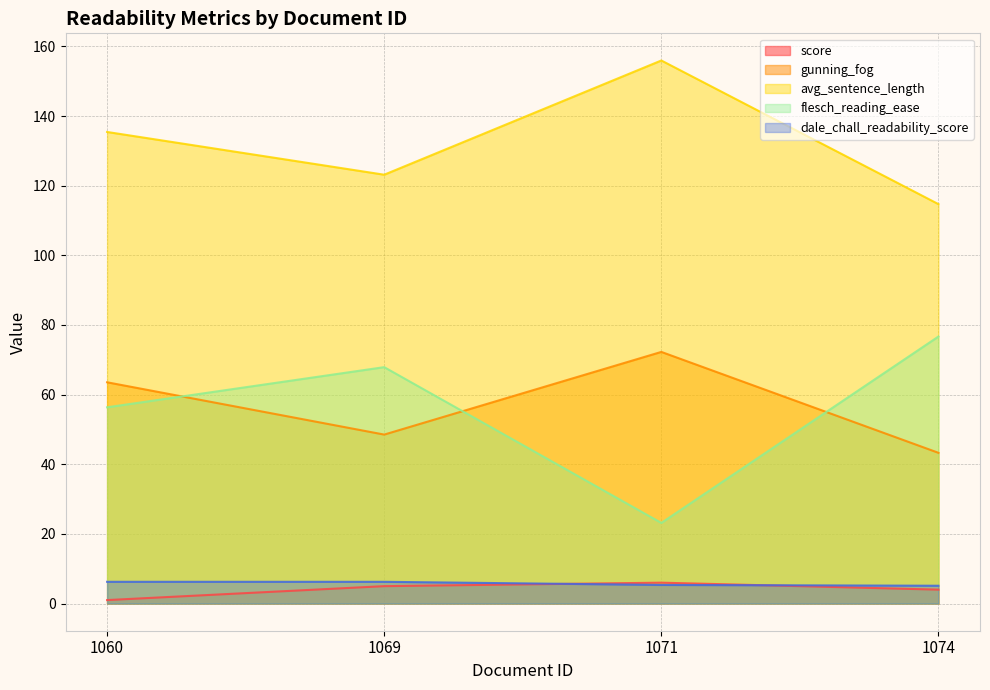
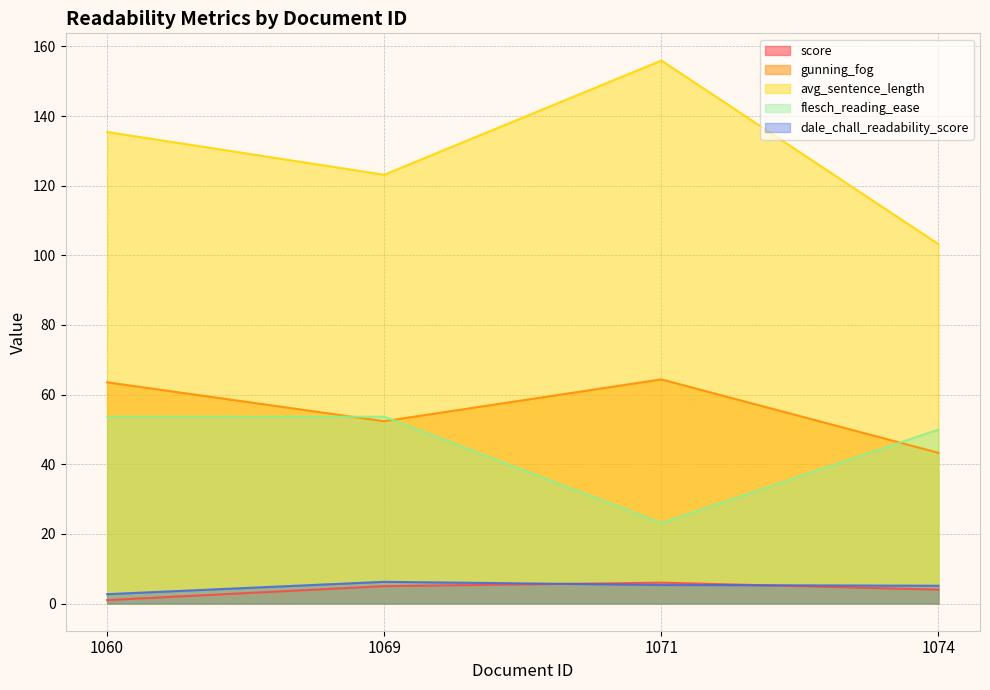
  {
    "score": {
      "1060": 1,
      "1069": 5,
      "1074": 4
    },
    "gunning_fog": {
      "1060": 64,
-     "1069": 49,
-     "1071": 72,
+     "1069": 52,
+     "1071": 64,
      "1074": 43
    },
    "avg_sentence_length": {
      "1060": 135,
      "1069": 123,
      "1071": 156,
-     "1074": 115
+     "1074": 103
    },
    "flesch_reading_ease": {
-     "1060": 56,
-     "1069": 68,
+     "1060": 54,
+     "1069": 54,
      "1071": 23,
-     "1074": 77
+     "1074": 50
    },
    "dale_chall_readability_score": {
-     "1060": 6,
+     "1060": 3,
      "1069": 6,
      "1074": 5
    }
  }
